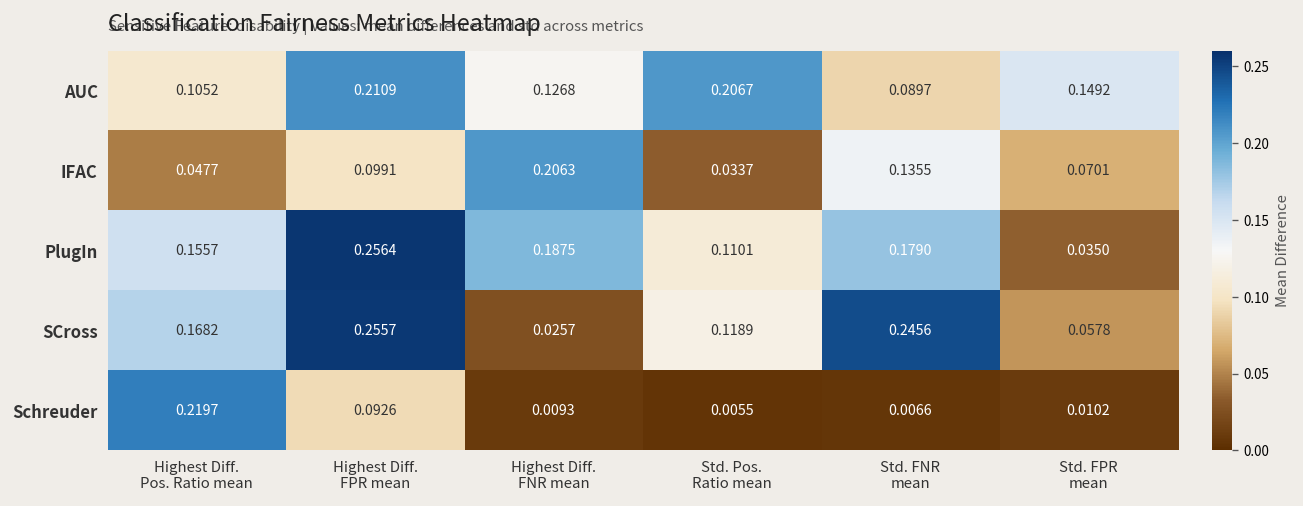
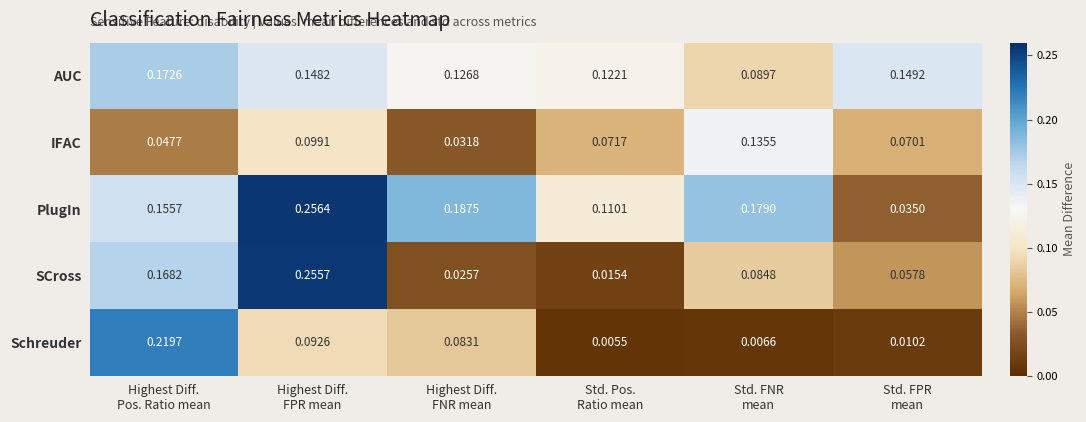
  {
    "AUC": {
-     "Highest Diff. Pos. Ratio mean": 0.1052,
-     "Highest Diff. FPR mean": 0.2109,
+     "Highest Diff. Pos. Ratio mean": 0.1726,
+     "Highest Diff. FPR mean": 0.1482,
      "Highest Diff. FNR mean": 0.1268,
-     "Std. Pos. Ratio mean": 0.2067,
+     "Std. Pos. Ratio mean": 0.1221,
      "Std. FNR mean": 0.0897,
      "Std. FPR mean": 0.1492
    },
    "IFAC": {
      "Highest Diff. Pos. Ratio mean": 0.0477,
      "Highest Diff. FPR mean": 0.0991,
-     "Highest Diff. FNR mean": 0.2063,
-     "Std. Pos. Ratio mean": 0.0337,
+     "Highest Diff. FNR mean": 0.0318,
+     "Std. Pos. Ratio mean": 0.0717,
      "Std. FNR mean": 0.1355,
      "Std. FPR mean": 0.0701
    },
    "PlugIn": {
      "Highest Diff. Pos. Ratio mean": 0.1557,
      "Highest Diff. FPR mean": 0.2564,
      "Highest Diff. FNR mean": 0.1875,
      "Std. Pos. Ratio mean": 0.1101,
      "Std. FNR mean": 0.1790,
      "Std. FPR mean": 0.0350
    },
    "SCross": {
      "Highest Diff. Pos. Ratio mean": 0.1682,
      "Highest Diff. FPR mean": 0.2557,
      "Highest Diff. FNR mean": 0.0257,
-     "Std. Pos. Ratio mean": 0.1189,
-     "Std. FNR mean": 0.2456,
+     "Std. Pos. Ratio mean": 0.0154,
+     "Std. FNR mean": 0.0848,
      "Std. FPR mean": 0.0578
    },
    "Schreuder": {
      "Highest Diff. Pos. Ratio mean": 0.2197,
      "Highest Diff. FPR mean": 0.0926,
-     "Highest Diff. FNR mean": 0.0093,
+     "Highest Diff. FNR mean": 0.0831,
      "Std. Pos. Ratio mean": 0.0055,
      "Std. FNR mean": 0.0066,
      "Std. FPR mean": 0.0102
    }
  }
